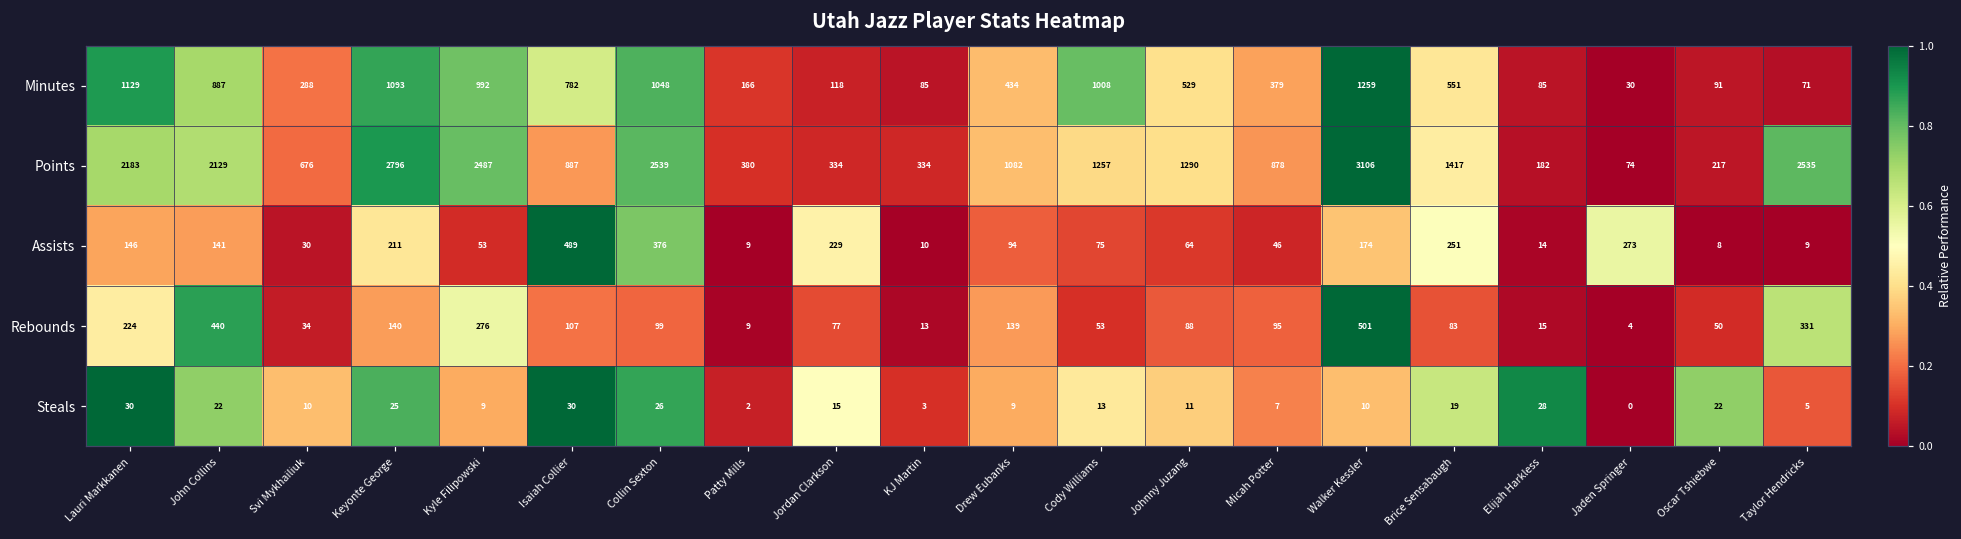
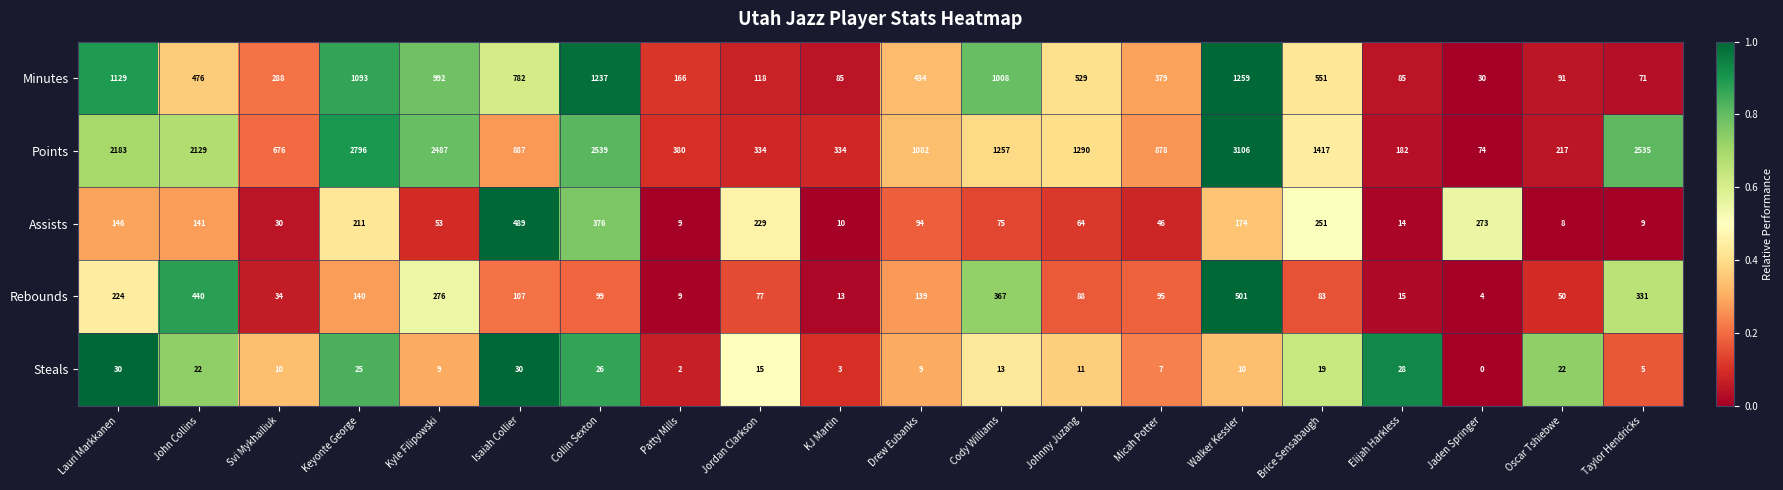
  {
    "Minutes": {
      "Lauri Markkanen": 1129,
-     "John Collins": 887,
+     "John Collins": 476,
      "Svi Mykhailiuk": 288,
      "Keyonte George": 1093,
      "Kyle Filipowski": 992,
      "Isaiah Collier": 782,
-     "Collin Sexton": 1048,
+     "Collin Sexton": 1237,
      "Patty Mills": 166,
      "Jordan Clarkson": 118,
      "KJ Martin": 85,
      "Drew Eubanks": 434,
      "Cody Williams": 1008,
      "Johnny Juzang": 529,
      "Micah Potter": 379,
      "Walker Kessler": 1259,
      "Brice Sensabaugh": 551,
      "Elijah Harkless": 85,
      "Jaden Springer": 30,
      "Oscar Tshiebwe": 91,
      "Taylor Hendricks": 71
    },
    "Points": {
      "Lauri Markkanen": 2183,
      "John Collins": 2129,
      "Svi Mykhailiuk": 676,
      "Keyonte George": 2796,
      "Kyle Filipowski": 2487,
      "Isaiah Collier": 887,
      "Collin Sexton": 2539,
      "Patty Mills": 380,
      "Jordan Clarkson": 334,
      "KJ Martin": 334,
      "Drew Eubanks": 1082,
      "Cody Williams": 1257,
      "Johnny Juzang": 1290,
      "Micah Potter": 878,
      "Walker Kessler": 3106,
      "Brice Sensabaugh": 1417,
      "Elijah Harkless": 182,
      "Jaden Springer": 74,
      "Oscar Tshiebwe": 217,
      "Taylor Hendricks": 2535
    },
    "Assists": {
      "Lauri Markkanen": 146,
      "John Collins": 141,
      "Svi Mykhailiuk": 30,
      "Keyonte George": 211,
      "Kyle Filipowski": 53,
      "Isaiah Collier": 489,
      "Collin Sexton": 376,
      "Patty Mills": 9,
      "Jordan Clarkson": 229,
      "KJ Martin": 10,
      "Drew Eubanks": 94,
      "Cody Williams": 75,
      "Johnny Juzang": 64,
      "Micah Potter": 46,
      "Walker Kessler": 174,
      "Brice Sensabaugh": 251,
      "Elijah Harkless": 14,
      "Jaden Springer": 273,
      "Oscar Tshiebwe": 8,
      "Taylor Hendricks": 9
    },
    "Rebounds": {
      "Lauri Markkanen": 224,
      "John Collins": 440,
      "Svi Mykhailiuk": 34,
      "Keyonte George": 140,
      "Kyle Filipowski": 276,
      "Isaiah Collier": 107,
      "Collin Sexton": 99,
      "Patty Mills": 9,
      "Jordan Clarkson": 77,
      "KJ Martin": 13,
      "Drew Eubanks": 139,
-     "Cody Williams": 53,
+     "Cody Williams": 367,
      "Johnny Juzang": 88,
      "Micah Potter": 95,
      "Walker Kessler": 501,
      "Brice Sensabaugh": 83,
      "Elijah Harkless": 15,
      "Jaden Springer": 4,
      "Oscar Tshiebwe": 50,
      "Taylor Hendricks": 331
    },
    "Steals": {
      "Lauri Markkanen": 30,
      "John Collins": 22,
      "Svi Mykhailiuk": 10,
      "Keyonte George": 25,
      "Kyle Filipowski": 9,
      "Isaiah Collier": 30,
      "Collin Sexton": 26,
      "Patty Mills": 2,
      "Jordan Clarkson": 15,
      "KJ Martin": 3,
      "Drew Eubanks": 9,
      "Cody Williams": 13,
      "Johnny Juzang": 11,
      "Micah Potter": 7,
      "Walker Kessler": 10,
      "Brice Sensabaugh": 19,
      "Elijah Harkless": 28,
      "Jaden Springer": 0,
      "Oscar Tshiebwe": 22,
      "Taylor Hendricks": 5
    }
  }
